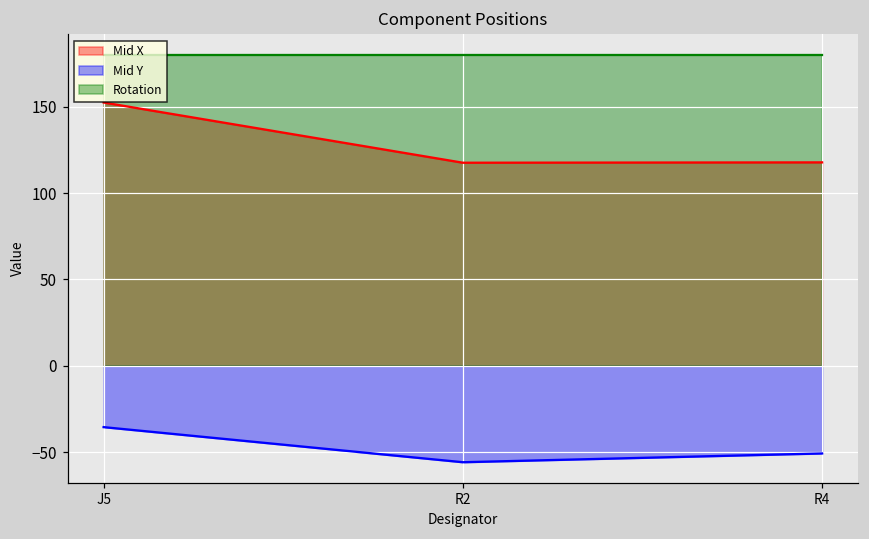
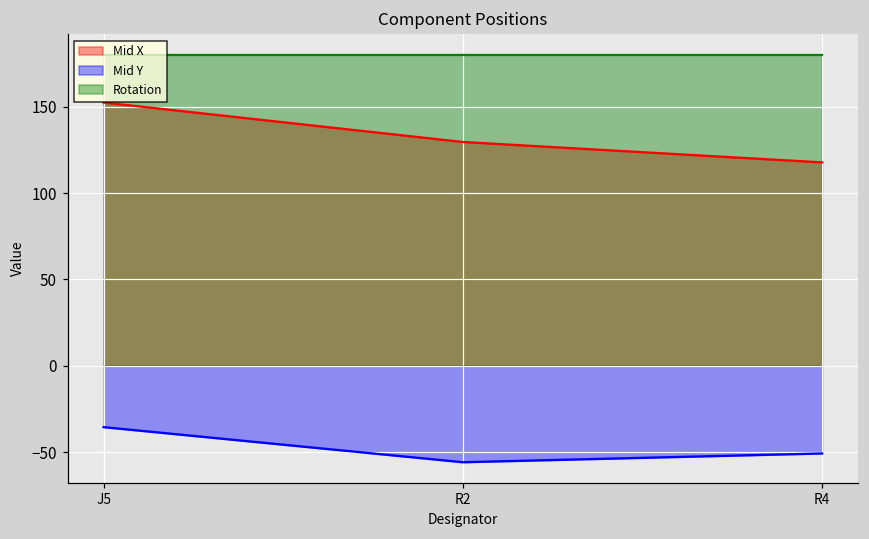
  {
    "Mid X": {
      "J5": 152,
-     "R2": 118,
+     "R2": 130,
      "R4": 118
    },
    "Rotation": {
      "R2": 180,
      "R4": 180
    }
  }
